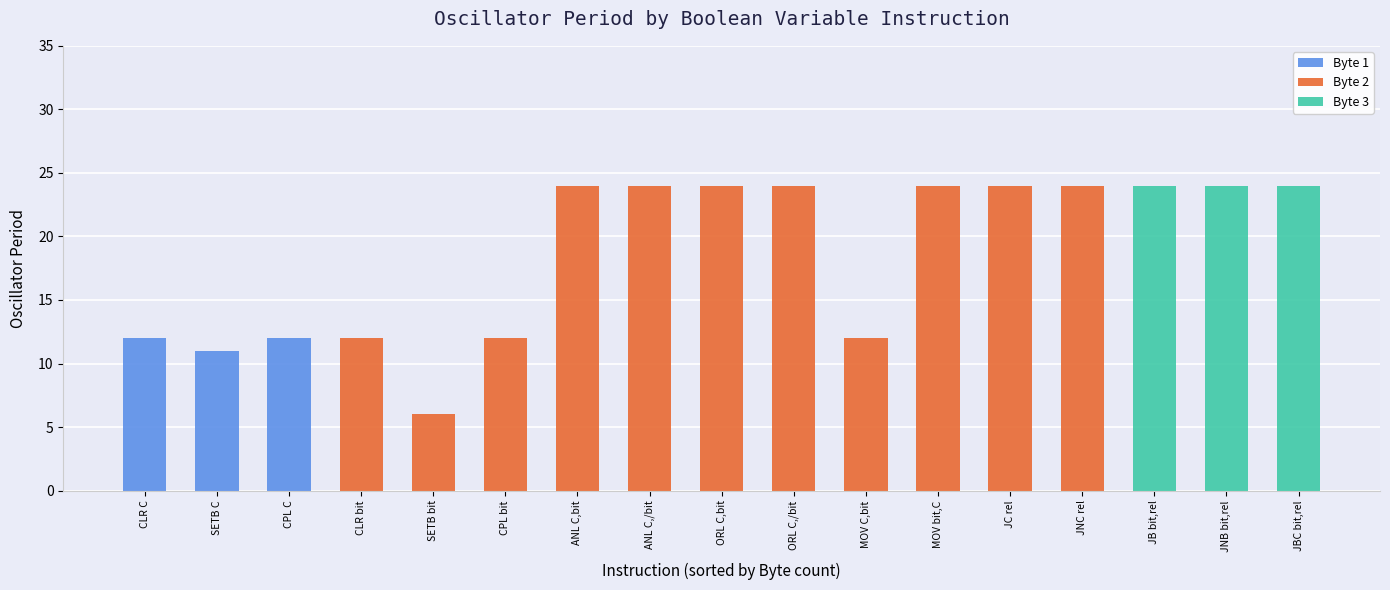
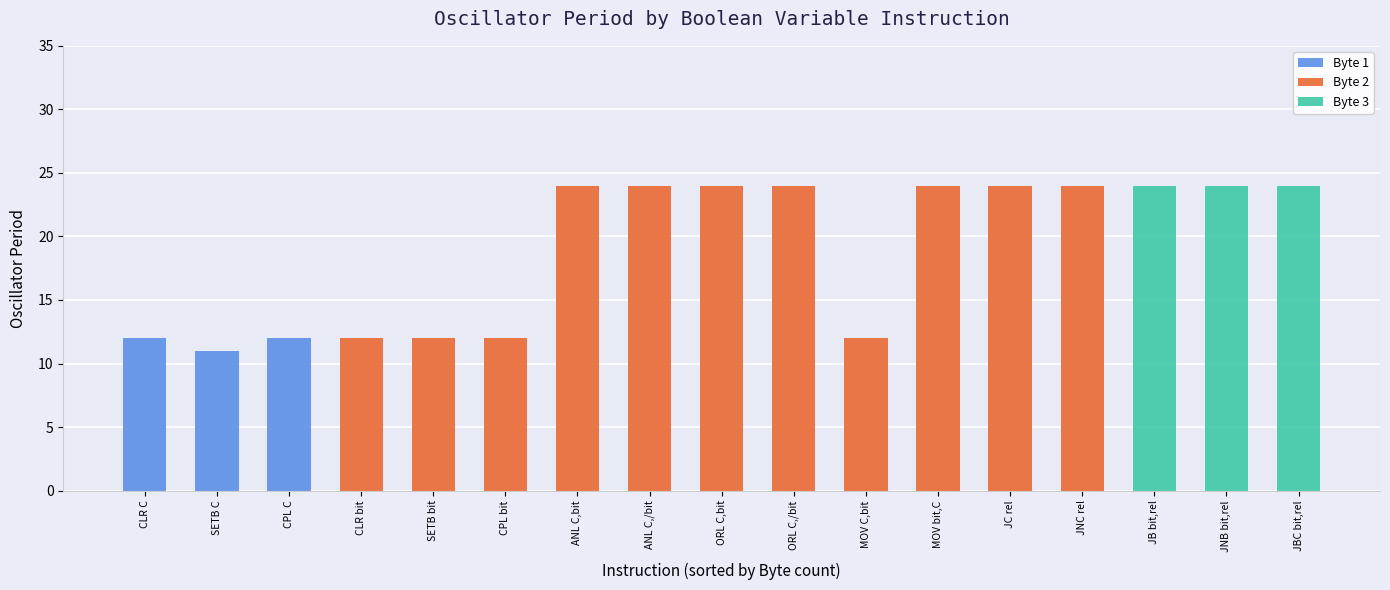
  {
    "CLR C": 12,
    "SETB C": 11,
    "CPL C": 12,
    "CLR bit": 12,
-   "SETB bit": 6,
+   "SETB bit": 12,
    "CPL bit": 12,
    "ANL C,bit": 24,
    "ANL C,/bit": 24,
    "ORL C,bit": 24,
    "ORL C,/bit": 24,
    "MOV C,bit": 12,
    "MOV bit,C": 24,
    "JC rel": 24,
    "JNC rel": 24,
    "JB bit,rel": 24,
    "JNB bit,rel": 24,
    "JBC bit,rel": 24
  }
